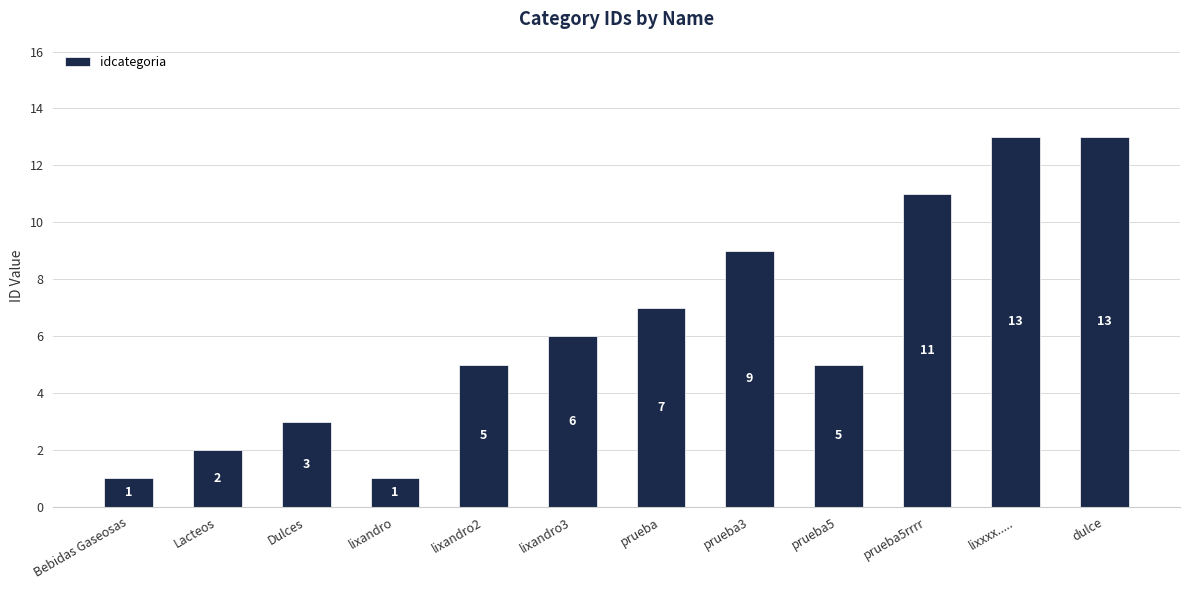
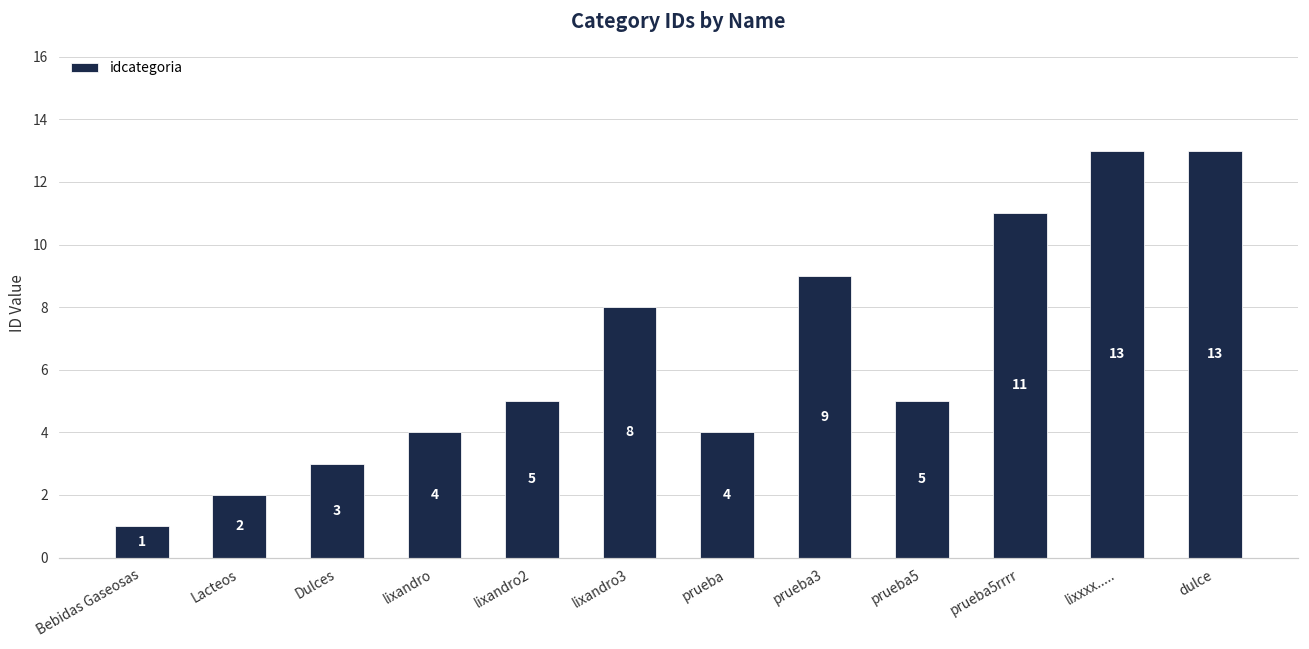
  {
    "Bebidas Gaseosas": 1,
    "Lacteos": 2,
    "Dulces": 3,
-   "lixandro": 1,
+   "lixandro": 4,
    "lixandro2": 5,
-   "lixandro3": 6,
-   "prueba": 7,
+   "lixandro3": 8,
+   "prueba": 4,
    "prueba3": 9,
    "prueba5": 5,
    "prueba5rrrr": 11,
    "lixxxx.....": 13,
    "dulce": 13
  }
